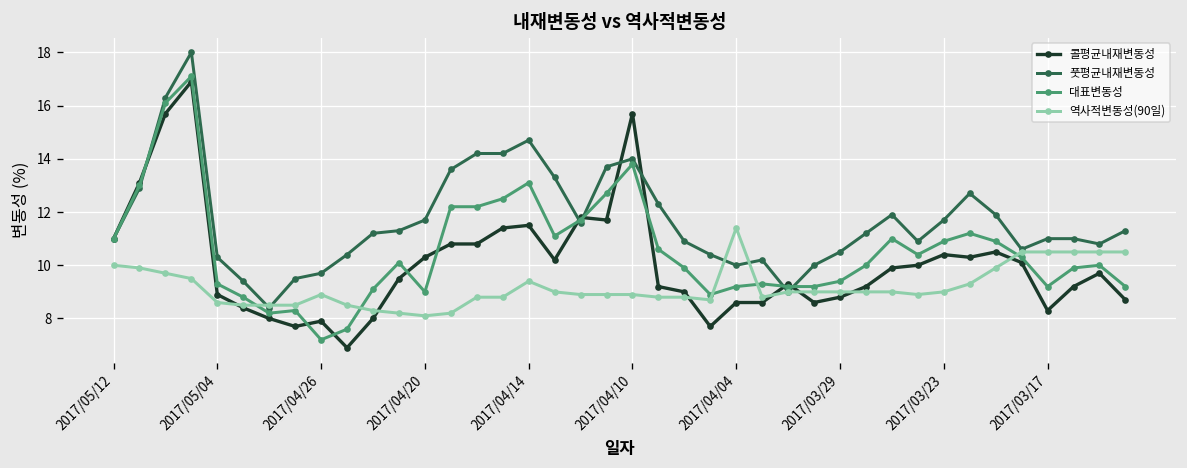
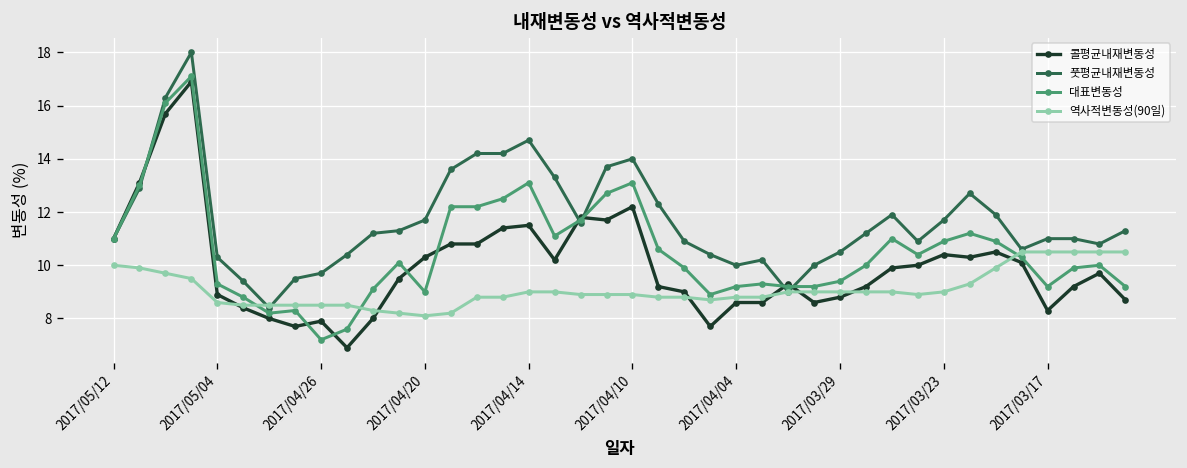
  {
    "콜평균내재변동성": {
      "2017/05/04": 8.9,
      "2017/04/26": 7.9,
      "2017/04/20": 10.3,
      "2017/04/14": 11.5,
-     "2017/04/10": 15.7,
+     "2017/04/10": 12.2,
      "2017/04/04": 8.6,
      "2017/03/29": 8.8,
      "2017/03/23": 10.4,
      "2017/03/17": 8.3
    },
    "풋평균내재변동성": {
      "2017/05/04": 10.3,
      "2017/04/26": 9.7,
      "2017/04/20": 11.7,
      "2017/04/14": 14.7,
      "2017/04/10": 14.0,
      "2017/04/04": 10.0,
      "2017/03/29": 10.5,
      "2017/03/23": 11.7,
      "2017/03/17": 11.0
    },
    "대표변동성": {
      "2017/05/04": 9.3,
      "2017/04/26": 7.2,
      "2017/04/20": 9.0,
      "2017/04/14": 13.1,
-     "2017/04/10": 13.8,
+     "2017/04/10": 13.1,
      "2017/04/04": 9.2,
      "2017/03/29": 9.4,
      "2017/03/23": 10.9,
      "2017/03/17": 9.2
    },
    "역사적변동성(90일)": {
      "2017/05/12": 10.0,
      "2017/05/04": 8.6,
-     "2017/04/26": 8.9,
+     "2017/04/26": 8.5,
      "2017/04/20": 8.1,
-     "2017/04/14": 9.4,
+     "2017/04/14": 9.0,
      "2017/04/10": 8.9,
-     "2017/04/04": 11.4,
+     "2017/04/04": 8.8,
      "2017/03/29": 9.0,
      "2017/03/23": 9.0,
      "2017/03/17": 10.5
    }
  }
